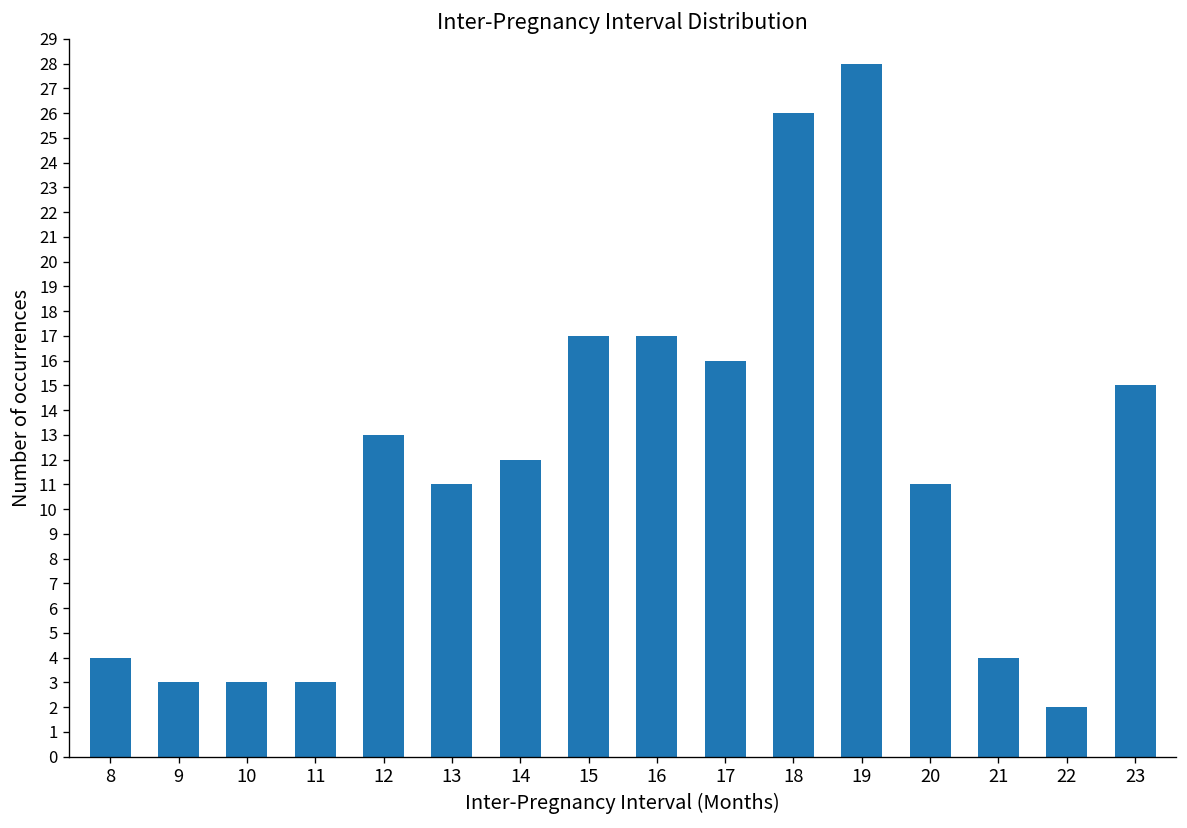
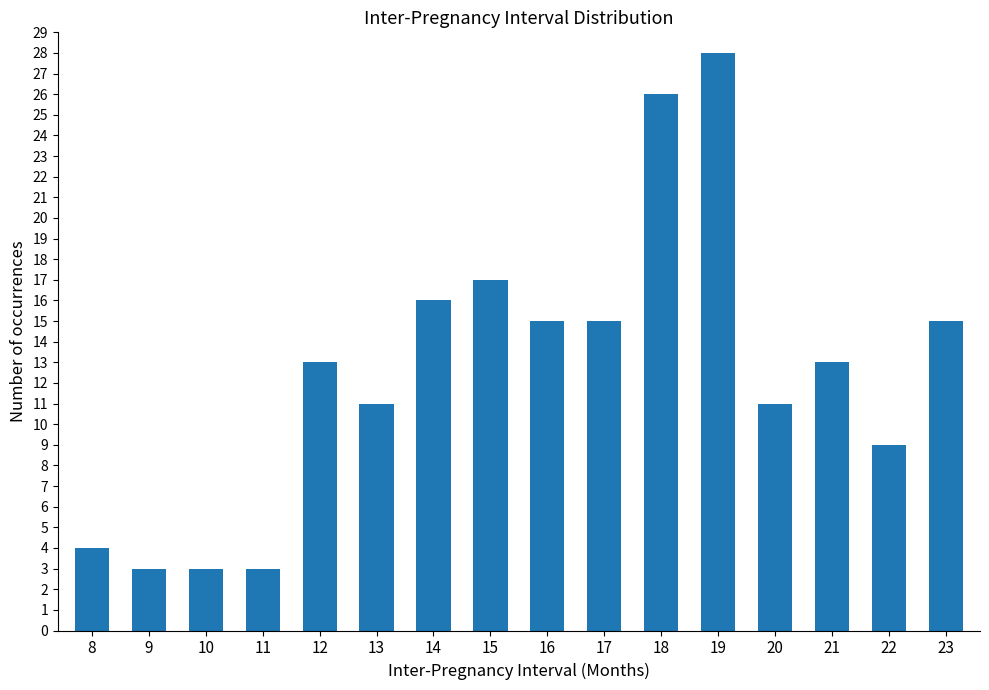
  {
    "8": 4,
    "9": 3,
    "10": 3,
    "11": 3,
    "12": 13,
    "13": 11,
-   "14": 12,
+   "14": 16,
    "15": 17,
-   "16": 17,
-   "17": 16,
+   "16": 15,
+   "17": 15,
    "18": 26,
    "19": 28,
    "20": 11,
-   "21": 4,
-   "22": 2,
+   "21": 13,
+   "22": 9,
    "23": 15
  }
